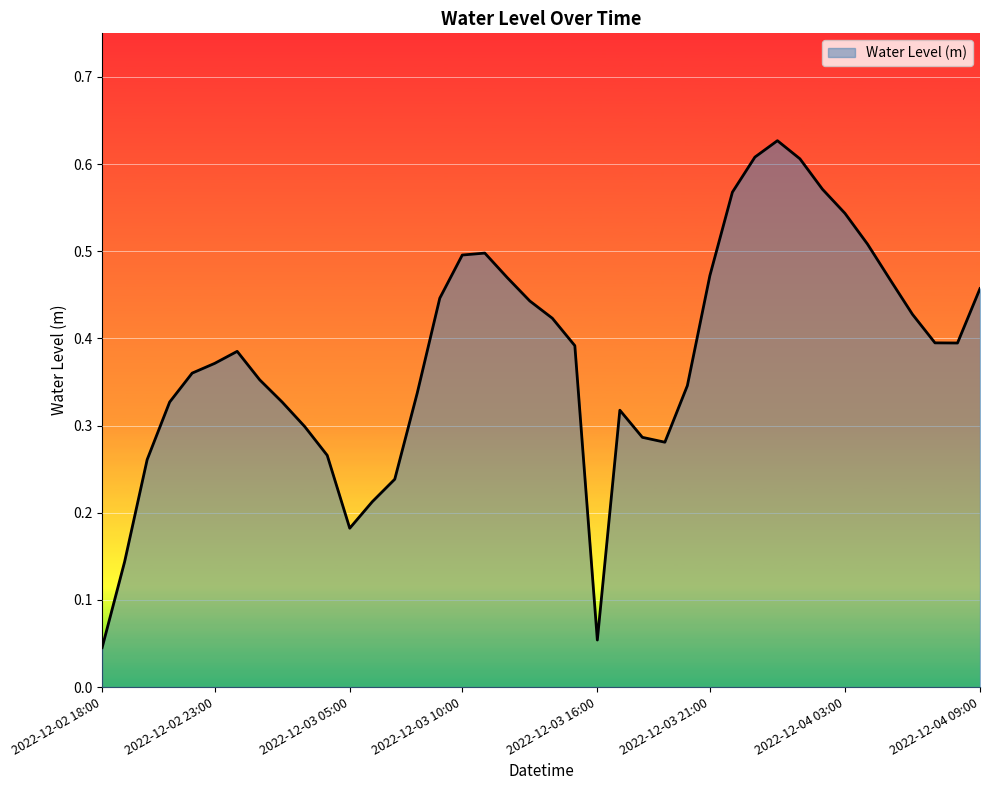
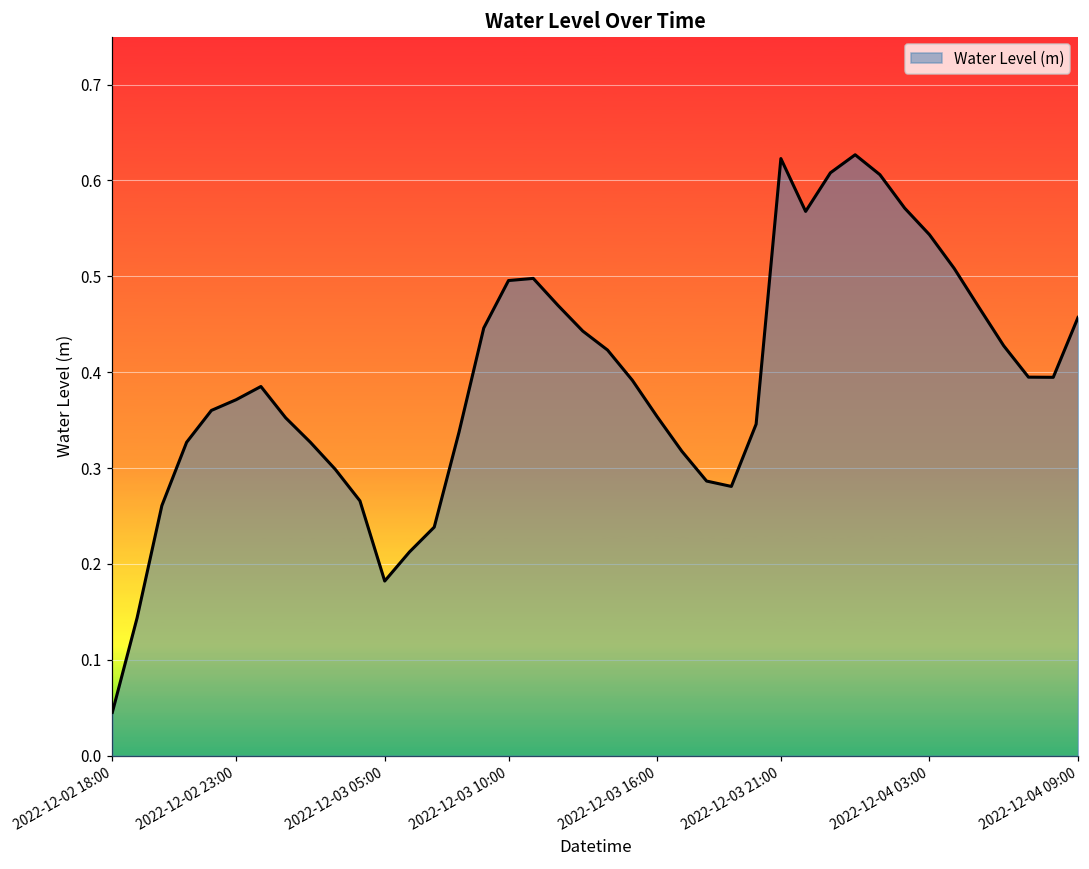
  {
    "2022-12-02 18:00": 0.05,
    "2022-12-02 23:00": 0.37,
    "2022-12-03 05:00": 0.18,
    "2022-12-03 10:00": 0.50,
-   "2022-12-03 16:00": 0.05,
-   "2022-12-03 21:00": 0.47,
+   "2022-12-03 16:00": 0.35,
+   "2022-12-03 21:00": 0.62,
    "2022-12-04 03:00": 0.54,
    "2022-12-04 09:00": 0.46
  }
